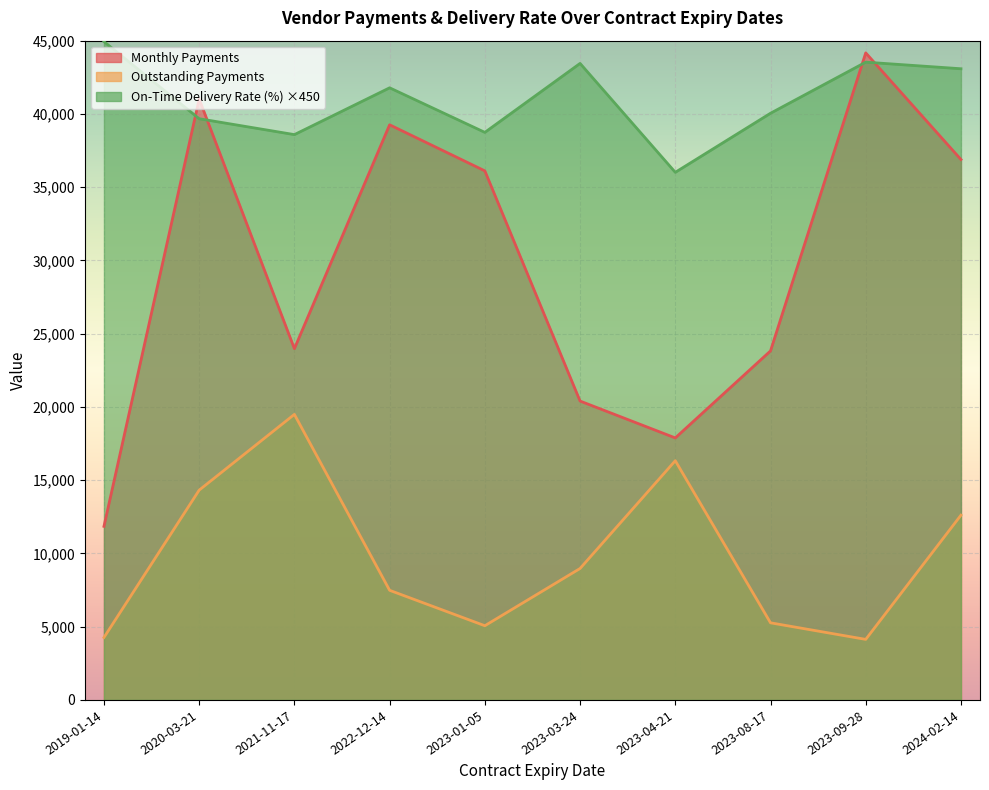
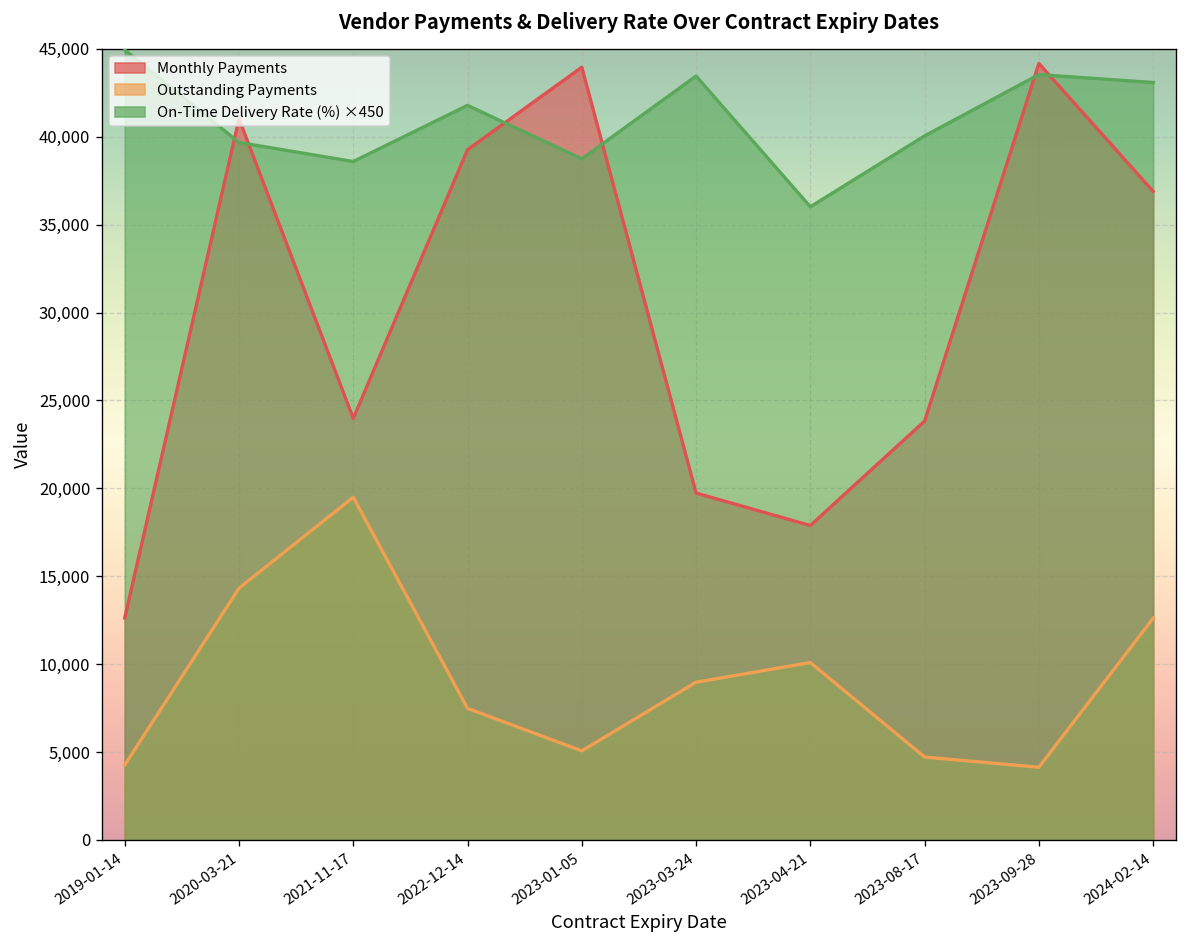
  {
    "Monthly Payments": {
-     "2019-01-14": "11,800",
+     "2019-01-14": "12,600",
      "2021-11-17": "24,000",
      "2022-12-14": "39,300",
-     "2023-01-05": "36,100",
-     "2023-03-24": "20,400",
+     "2023-01-05": "44,000",
+     "2023-03-24": "19,700",
      "2023-04-21": "17,900",
      "2023-08-17": "23,800",
      "2023-09-28": "44,200",
      "2024-02-14": "36,900"
    },
    "Outstanding Payments": {
      "2019-01-14": "4,300",
      "2020-03-21": "14,300",
      "2021-11-17": "19,500",
      "2022-12-14": "7,500",
      "2023-01-05": "5,100",
      "2023-03-24": "9,000",
-     "2023-04-21": "16,300",
-     "2023-08-17": "5,300",
+     "2023-04-21": "10,100",
+     "2023-08-17": "4,700",
      "2023-09-28": "4,100",
      "2024-02-14": "12,600"
    },
    "On-Time Delivery Rate (%) ×450": {
      "2019-01-14": "44,900",
      "2020-03-21": "39,700",
      "2021-11-17": "38,600",
      "2022-12-14": "41,800",
      "2023-01-05": "38,700",
      "2023-03-24": "43,400",
      "2023-04-21": "36,000",
      "2023-08-17": "40,000",
      "2023-09-28": "43,500",
      "2024-02-14": "43,100"
    }
  }
